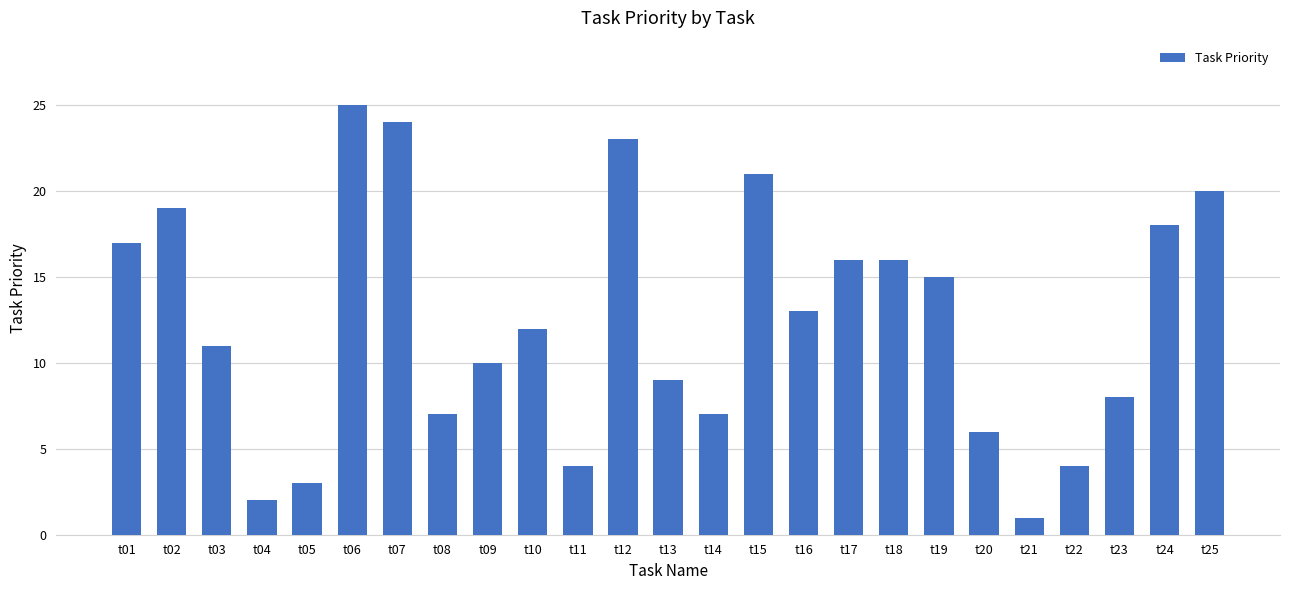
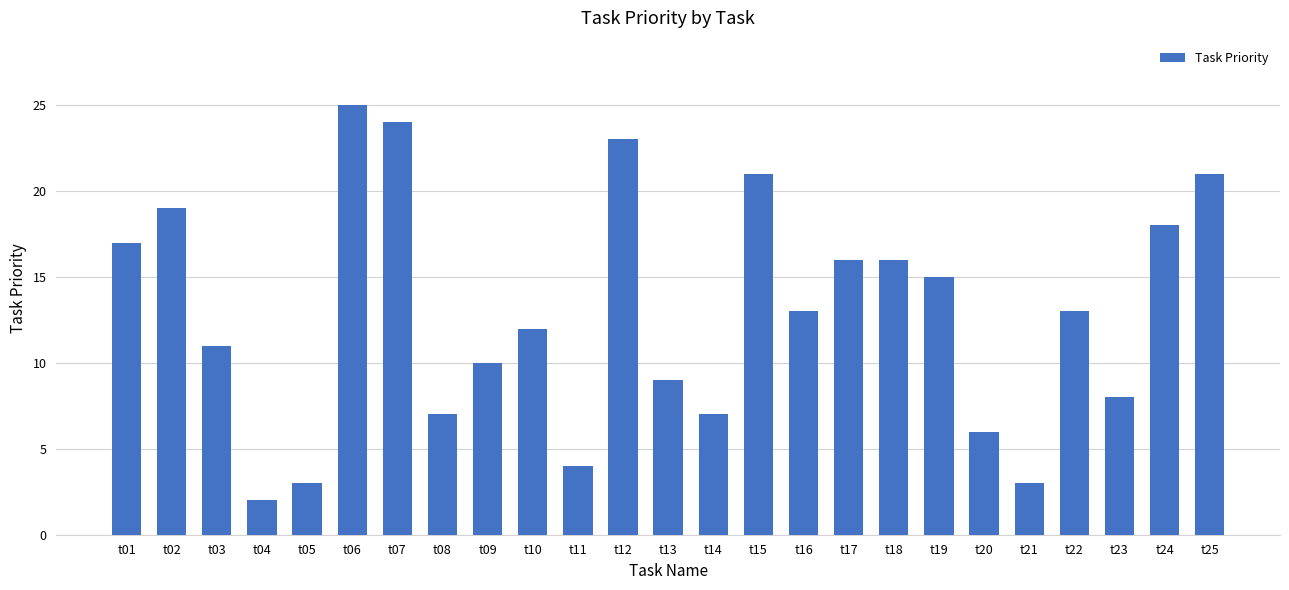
  {
    "t01": 17,
    "t02": 19,
    "t03": 11,
    "t04": 2,
    "t05": 3,
    "t06": 25,
    "t07": 24,
    "t08": 7,
    "t09": 10,
    "t10": 12,
    "t11": 4,
    "t12": 23,
    "t13": 9,
    "t14": 7,
    "t15": 21,
    "t16": 13,
    "t17": 16,
    "t18": 16,
    "t19": 15,
    "t20": 6,
-   "t21": 1,
-   "t22": 4,
+   "t21": 3,
+   "t22": 13,
    "t23": 8,
    "t24": 18,
-   "t25": 20
+   "t25": 21
  }
